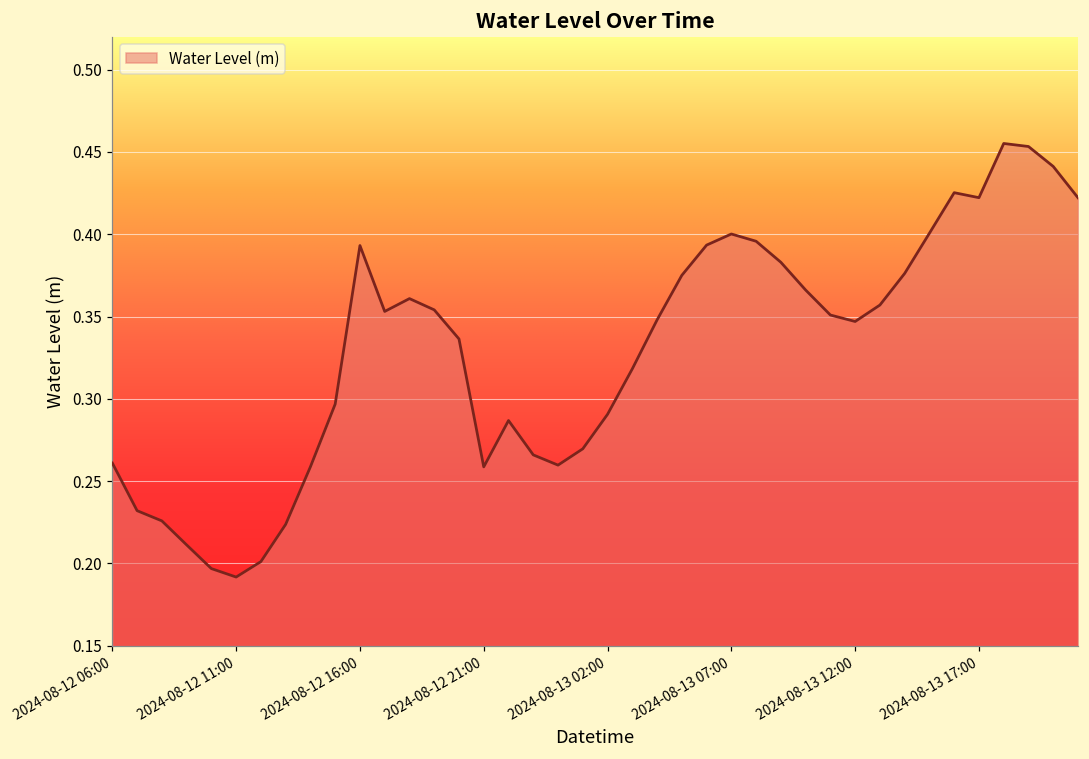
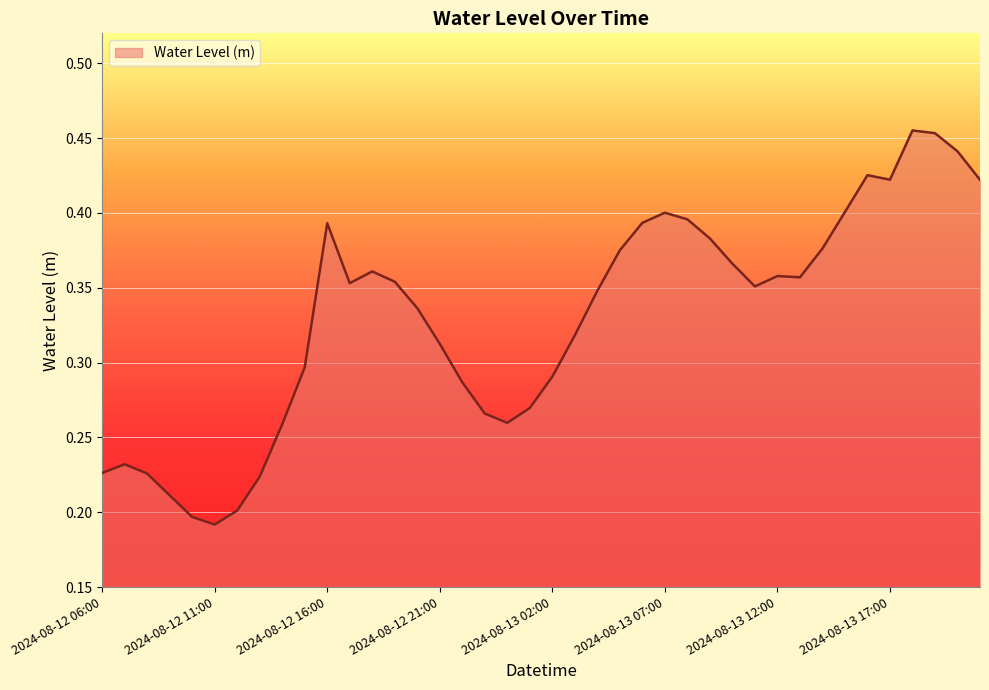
  {
-   "2024-08-12 06:00": 0.261,
+   "2024-08-12 06:00": 0.226,
    "2024-08-12 11:00": 0.192,
    "2024-08-12 16:00": 0.393,
-   "2024-08-12 21:00": 0.259,
+   "2024-08-12 21:00": 0.313,
    "2024-08-13 02:00": 0.291,
    "2024-08-13 07:00": 0.400,
-   "2024-08-13 12:00": 0.347,
+   "2024-08-13 12:00": 0.358,
    "2024-08-13 17:00": 0.422
  }
